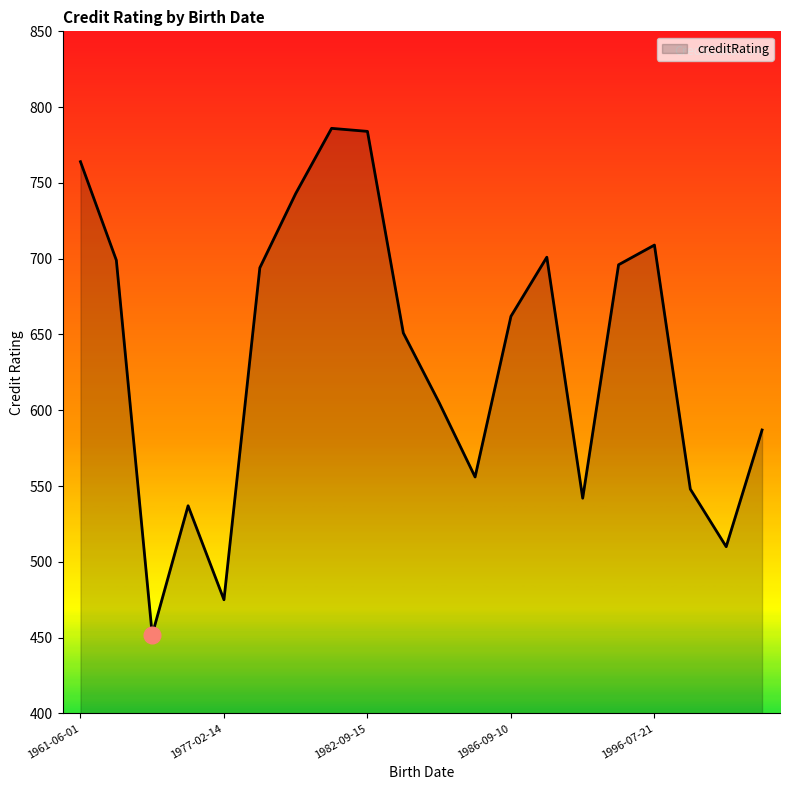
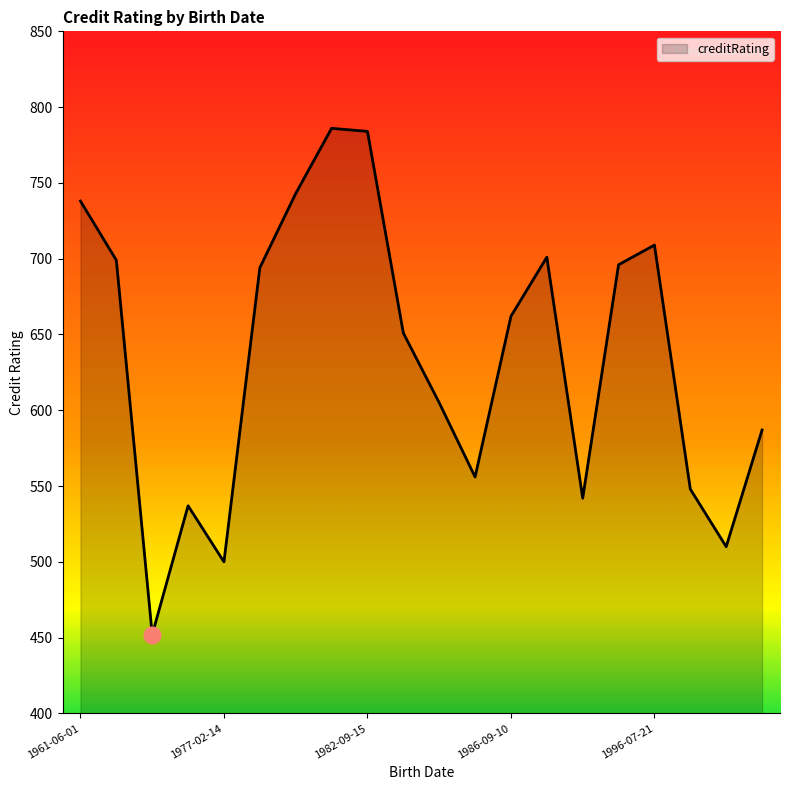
  {
    "creditRating": {
-     "1961-06-01": 764,
-     "1977-02-14": 475,
+     "1961-06-01": 738,
+     "1977-02-14": 500,
      "1982-09-15": 784,
      "1986-09-10": 662,
      "1996-07-21": 709
    }
  }
